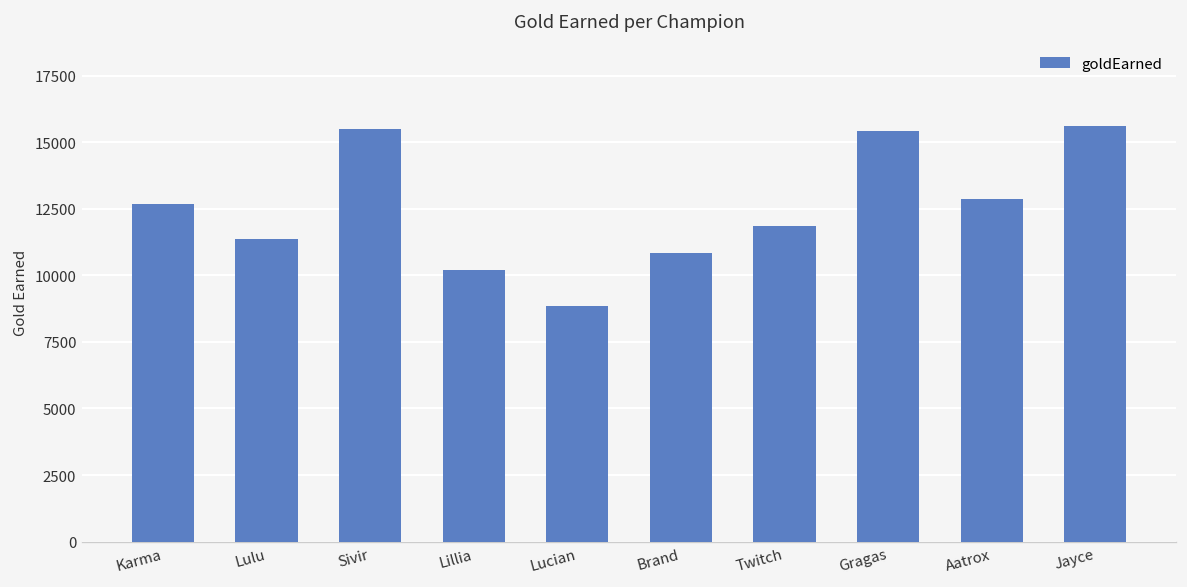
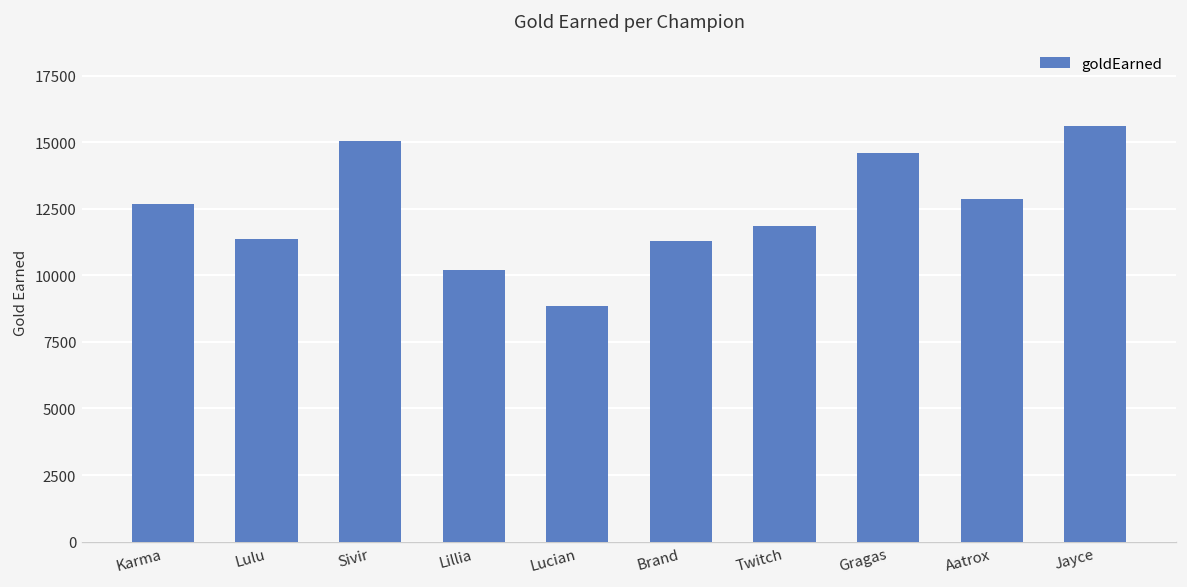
  {
    "Karma": 12700,
    "Lulu": 11400,
-   "Sivir": 15500,
+   "Sivir": 15100,
    "Lillia": 10200,
    "Lucian": 8800,
-   "Brand": 10800,
+   "Brand": 11300,
    "Twitch": 11900,
-   "Gragas": 15400,
+   "Gragas": 14600,
    "Aatrox": 12900,
    "Jayce": 15600
  }
